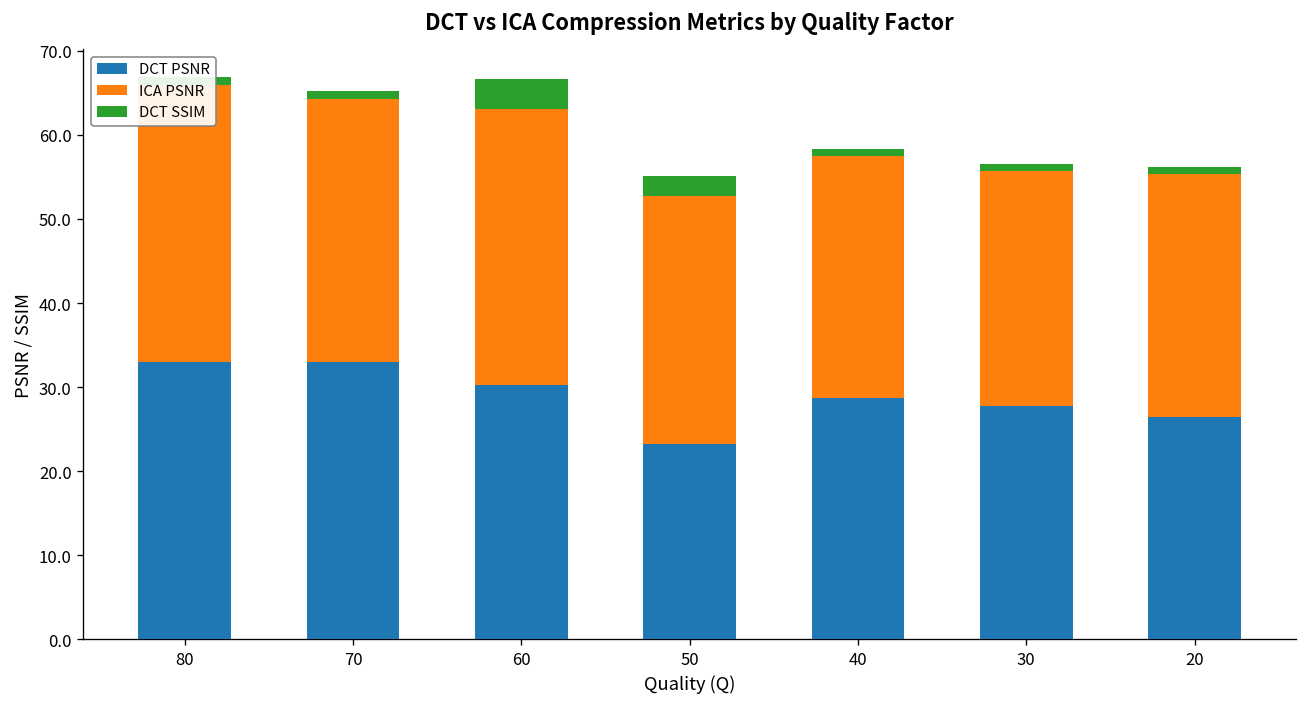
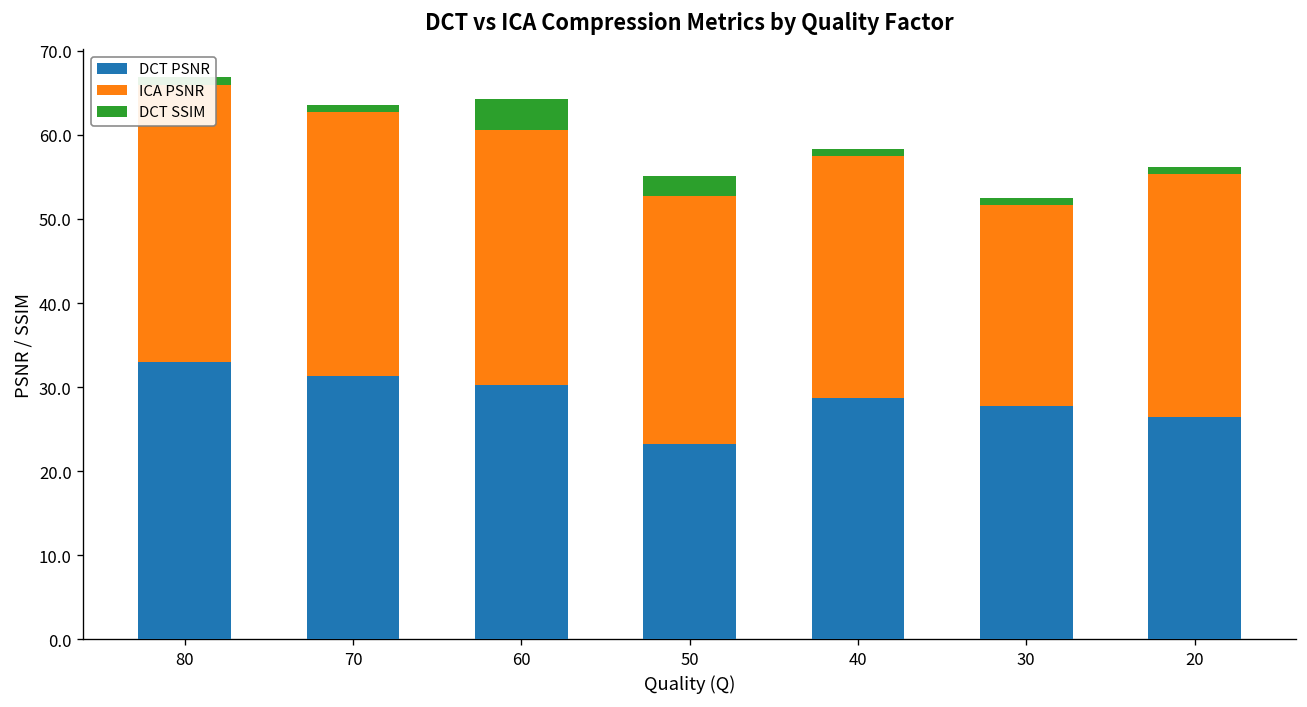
  {
    "DCT PSNR": {
      "80": 33,
-     "70": 33,
+     "70": 31,
      "60": 30,
      "50": 23,
      "40": 29,
      "30": 28,
      "20": 26
    },
    "ICA PSNR": {
      "70": 31,
-     "60": 33,
+     "60": 30,
      "50": 30,
      "40": 29,
-     "30": 28,
+     "30": 24,
      "20": 29
    },
    "DCT SSIM": {
      "70": 1,
      "60": 4,
      "50": 2,
      "40": 1,
      "30": 1,
      "20": 1
    }
  }
